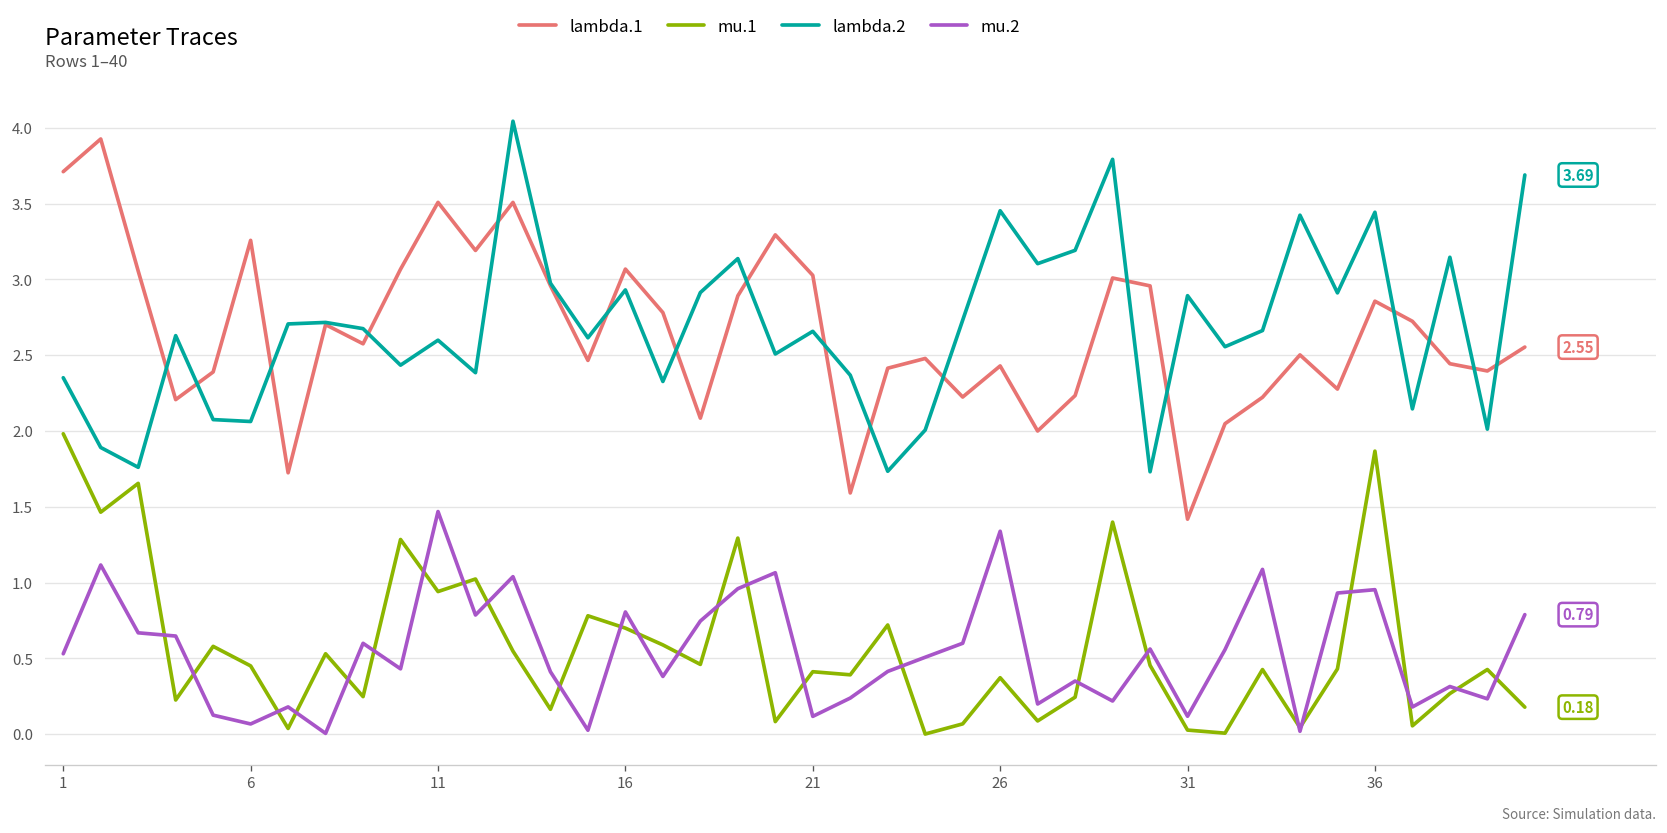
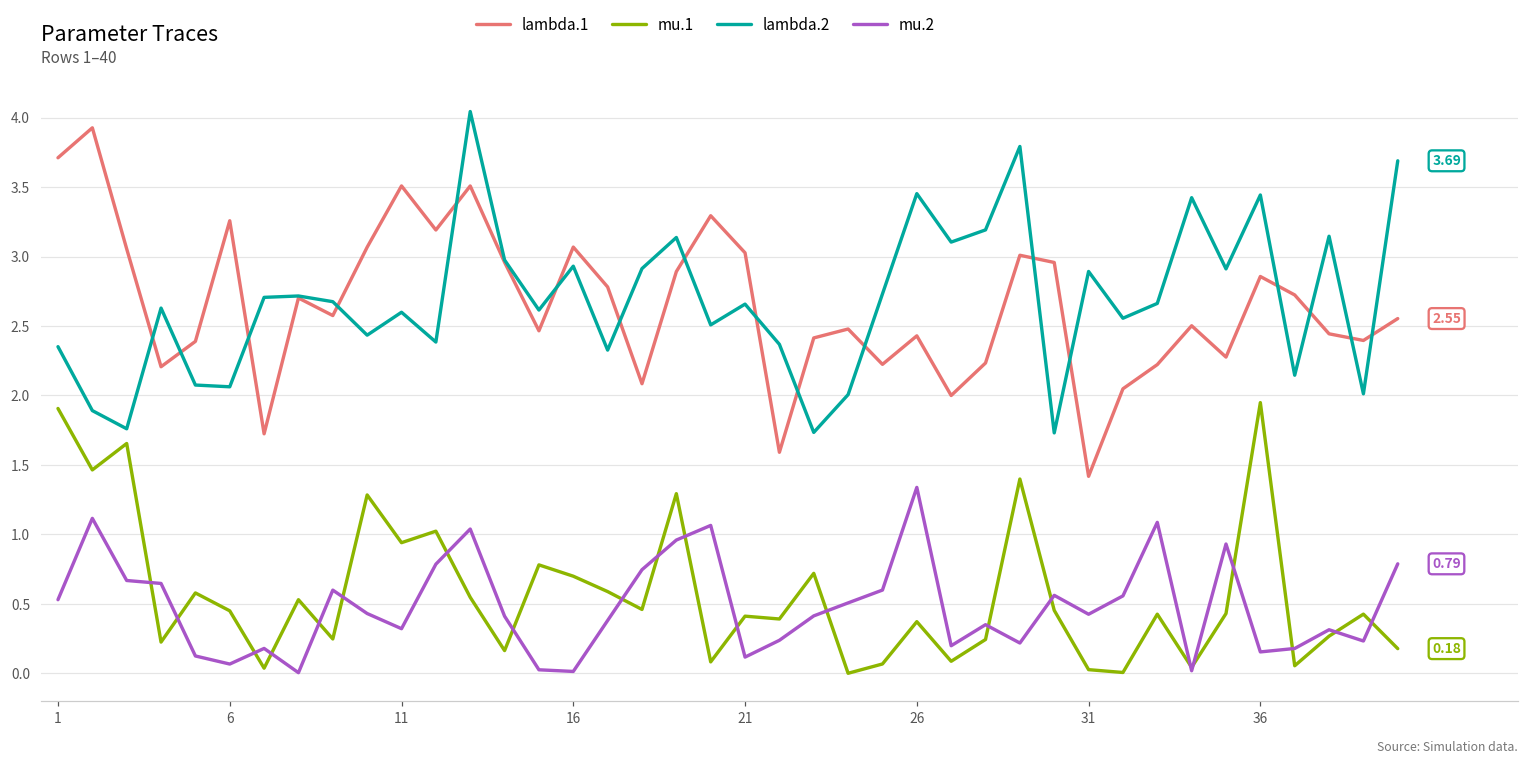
  {
    "lambda.1": {
      "1": 3.71,
      "6": 3.26,
      "11": 3.51,
      "16": 3.07,
      "21": 3.03,
      "26": 2.43,
      "31": 1.42,
      "36": 2.86
    },
    "mu.1": {
-     "1": 1.98,
+     "1": 1.91,
      "6": 0.45,
      "11": 0.94,
      "16": 0.70,
      "21": 0.41,
      "26": 0.37,
      "31": 0.03,
-     "36": 1.87
+     "36": 1.95
    },
    "lambda.2": {
      "1": 2.35,
      "6": 2.06,
      "11": 2.60,
      "16": 2.93,
      "21": 2.66,
      "26": 3.45,
      "31": 2.89,
      "36": 3.44
    },
    "mu.2": {
      "1": 0.53,
      "6": 0.07,
-     "11": 1.47,
-     "16": 0.81,
+     "11": 0.32,
+     "16": 0.01,
      "21": 0.12,
      "26": 1.34,
-     "31": 0.12,
-     "36": 0.95
+     "31": 0.43,
+     "36": 0.15
    }
  }
